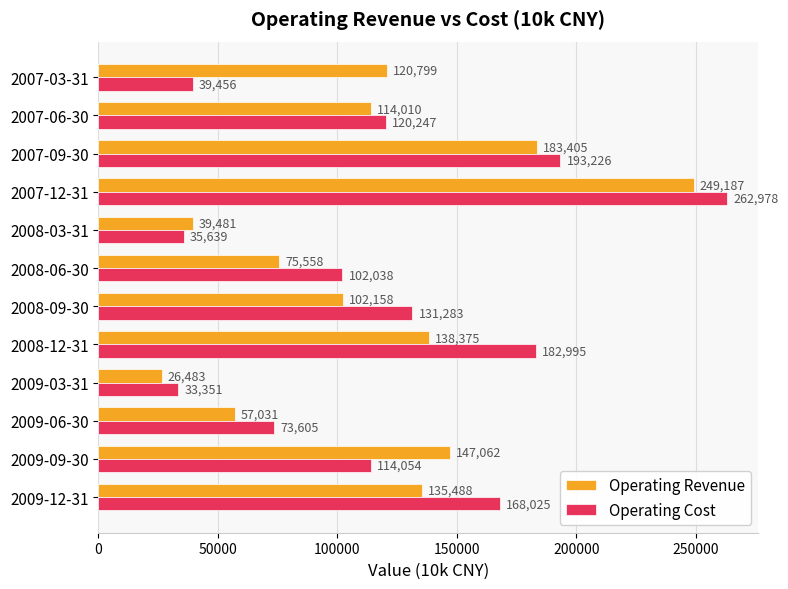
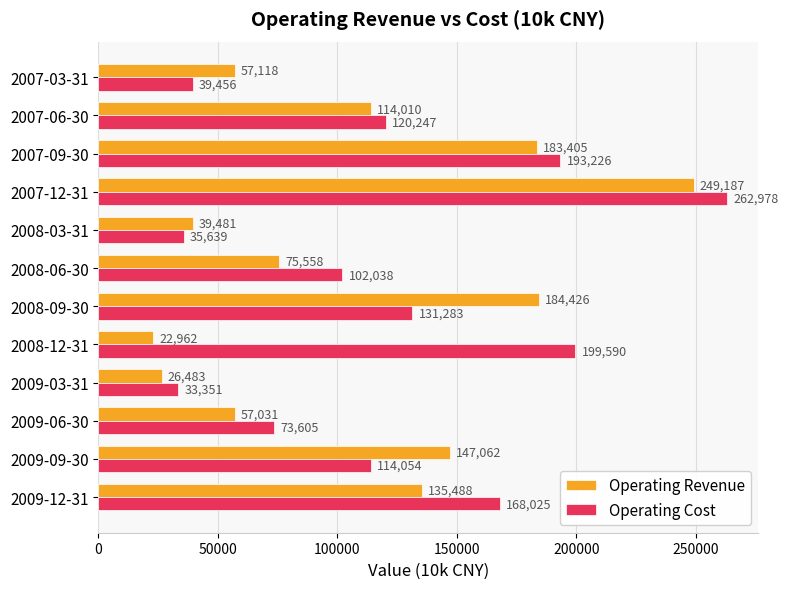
  {
    "Operating Revenue": {
-     "2007-03-31": "120,799",
+     "2007-03-31": "57,118",
      "2007-06-30": "114,010",
      "2007-09-30": "183,405",
      "2007-12-31": "249,187",
      "2008-03-31": "39,481",
      "2008-06-30": "75,558",
-     "2008-09-30": "102,158",
-     "2008-12-31": "138,375",
+     "2008-09-30": "184,426",
+     "2008-12-31": "22,962",
      "2009-03-31": "26,483",
      "2009-06-30": "57,031",
      "2009-09-30": "147,062",
      "2009-12-31": "135,488"
    },
    "Operating Cost": {
      "2007-03-31": "39,456",
      "2007-06-30": "120,247",
      "2007-09-30": "193,226",
      "2007-12-31": "262,978",
      "2008-03-31": "35,639",
      "2008-06-30": "102,038",
      "2008-09-30": "131,283",
-     "2008-12-31": "182,995",
+     "2008-12-31": "199,590",
      "2009-03-31": "33,351",
      "2009-06-30": "73,605",
      "2009-09-30": "114,054",
      "2009-12-31": "168,025"
    }
  }
